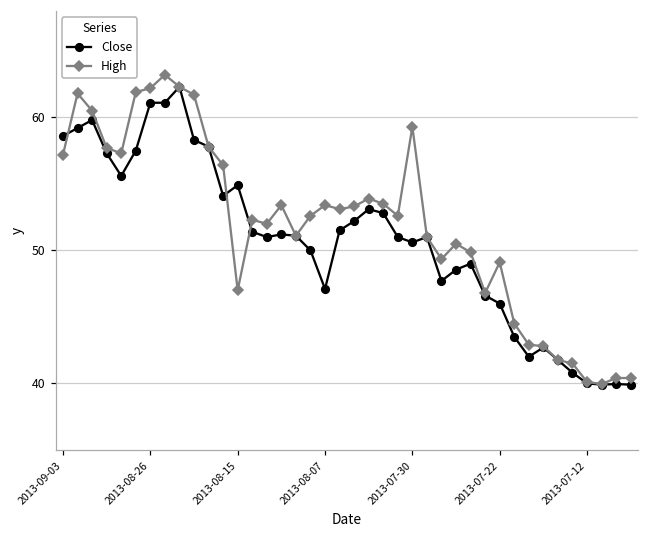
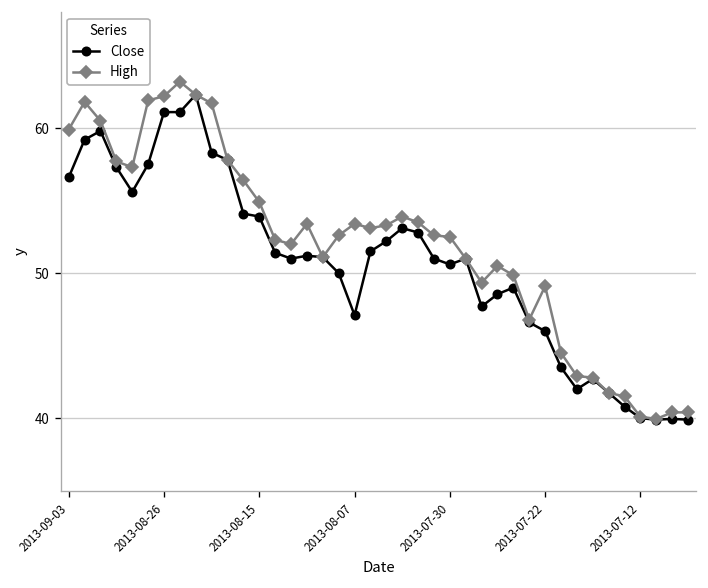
  {
    "Close": {
-     "2013-09-03": 58.6,
+     "2013-09-03": 56.6,
      "2013-08-26": 61.1,
-     "2013-08-15": 54.9,
+     "2013-08-15": 53.9,
      "2013-08-07": 47.1,
      "2013-07-30": 50.6,
      "2013-07-22": 46.0
    },
    "High": {
-     "2013-09-03": 57.2,
+     "2013-09-03": 59.9,
      "2013-08-26": 62.2,
-     "2013-08-15": 47.0,
+     "2013-08-15": 54.9,
      "2013-08-07": 53.4,
-     "2013-07-30": 59.3,
+     "2013-07-30": 52.5,
      "2013-07-22": 49.1
    }
  }
